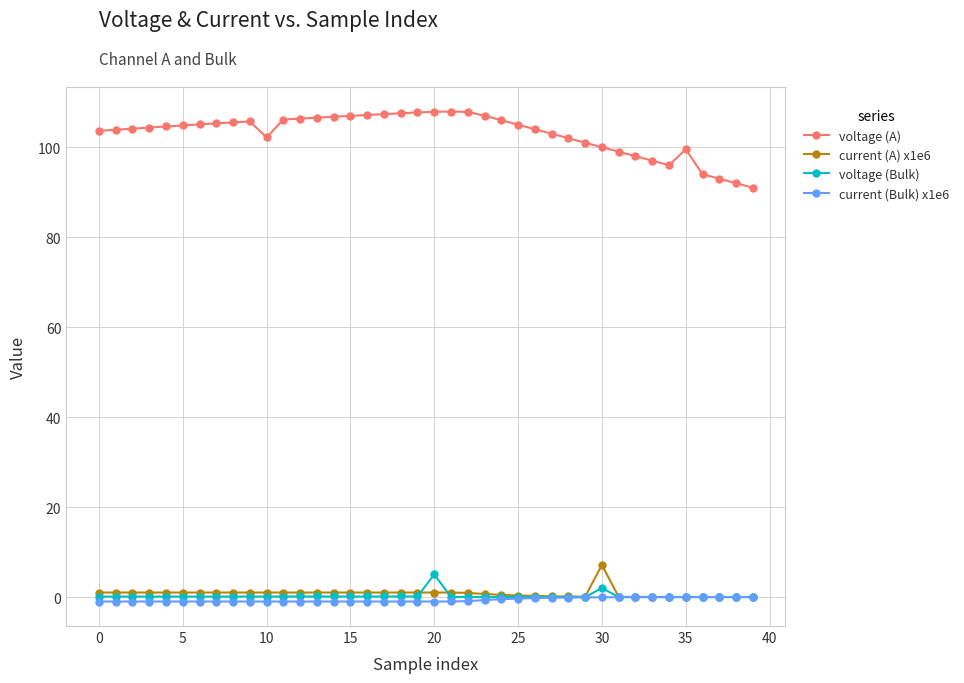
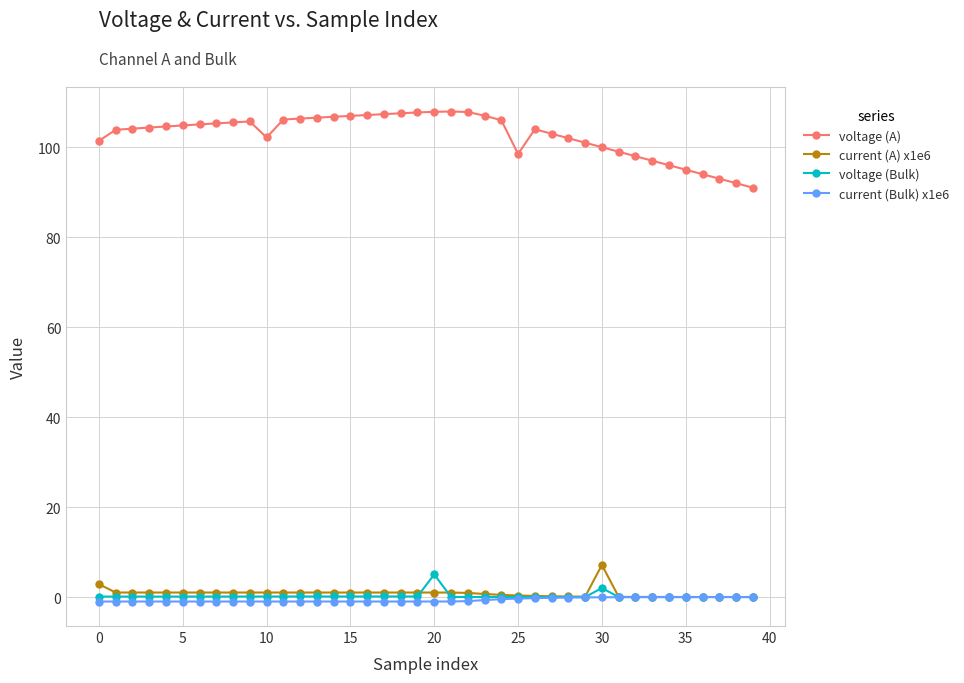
  {
    "voltage (A)": {
-     "0": 104,
+     "0": 101,
      "5": 105,
      "10": 102,
      "15": 107,
      "20": 108,
-     "25": 105,
+     "25": 98,
      "30": 100,
-     "35": 100
+     "35": 95
    },
    "current (A) x1e6": {
-     "0": 1,
+     "0": 3,
      "5": 1,
      "10": 1,
      "15": 1,
      "20": 1,
      "30": 7
    },
    "voltage (Bulk)": {
      "0": 0,
      "5": 0,
      "10": 0,
      "15": 0,
      "20": 5,
      "30": 2
    },
    "current (Bulk) x1e6": {
      "0": -1,
      "5": -1,
      "10": -1,
      "15": -1,
      "20": -1,
      "30": 0
    }
  }
